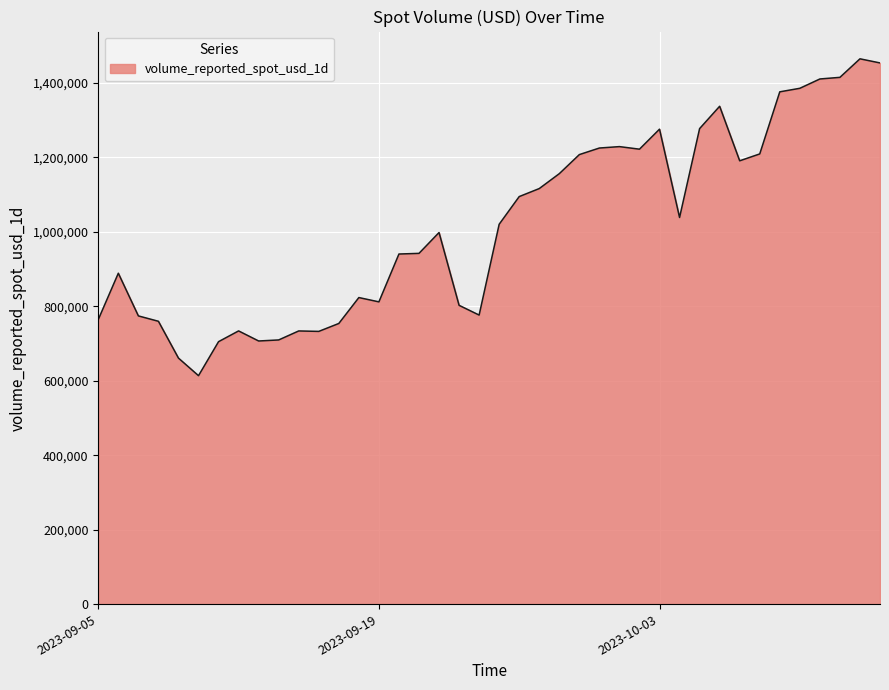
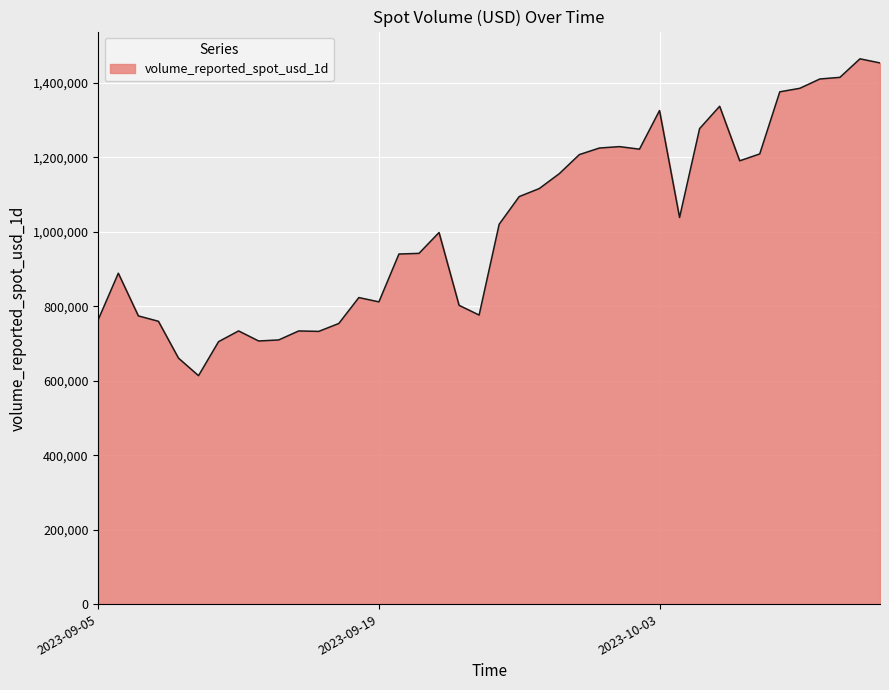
  {
    "2023-09-05": "760,000",
    "2023-09-19": "810,000",
-   "2023-10-03": "1,280,000"
+   "2023-10-03": "1,330,000"
  }
